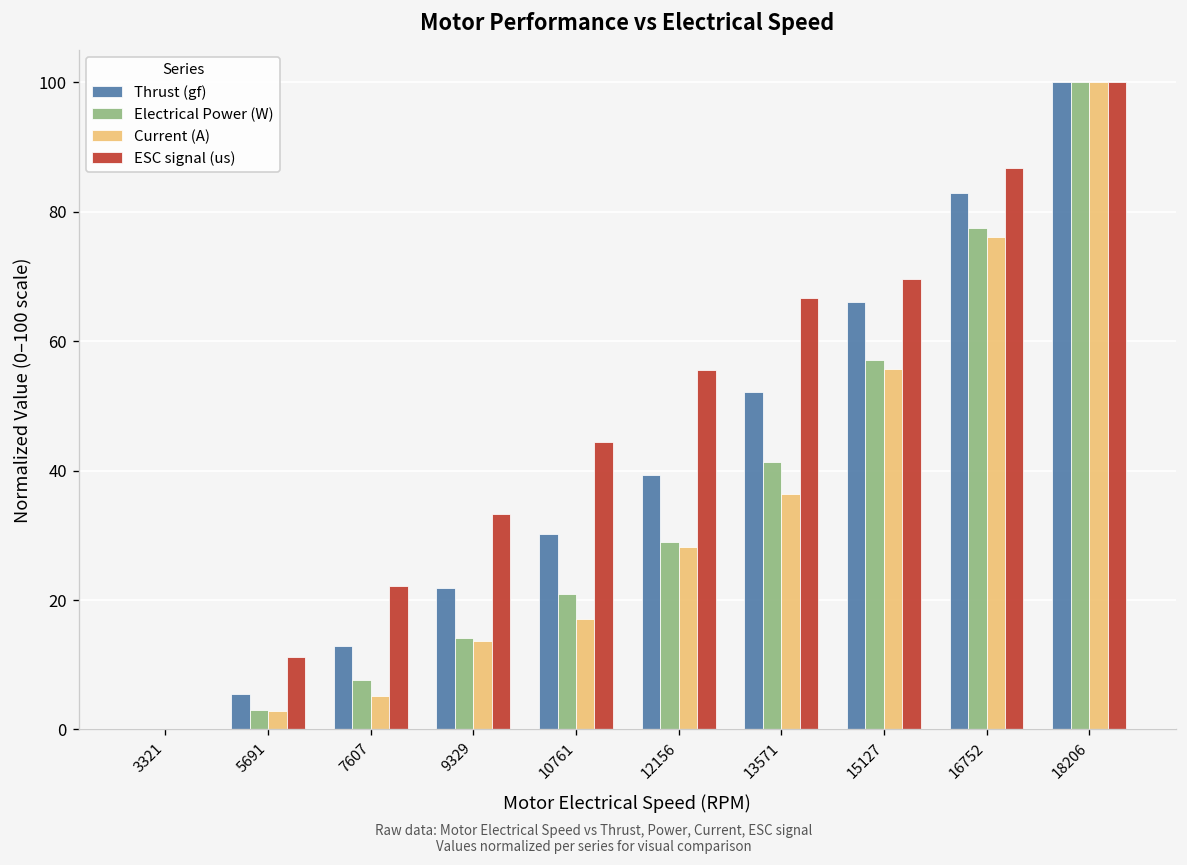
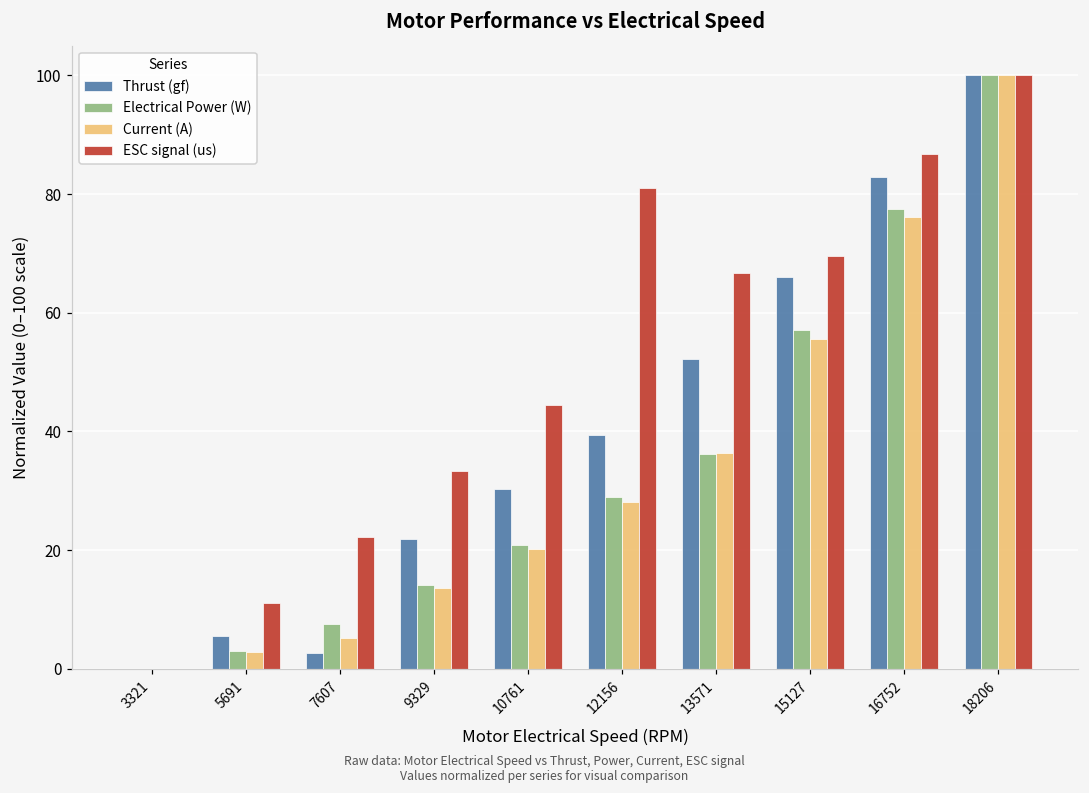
  {
    "Thrust (gf)": {
      "3321": 0,
      "5691": 5,
-     "7607": 13,
+     "7607": 3,
      "9329": 22,
      "10761": 30,
      "12156": 39,
      "13571": 52,
      "15127": 66,
      "16752": 83,
      "18206": 100
    },
    "Electrical Power (W)": {
      "3321": 0,
      "5691": 3,
      "7607": 8,
      "9329": 14,
      "10761": 21,
      "12156": 29,
-     "13571": 41,
+     "13571": 36,
      "15127": 57,
      "16752": 78,
      "18206": 100
    },
    "Current (A)": {
      "3321": 0,
      "5691": 3,
      "7607": 5,
      "9329": 14,
-     "10761": 17,
+     "10761": 20,
      "12156": 28,
      "13571": 36,
      "15127": 56,
      "16752": 76,
      "18206": 100
    },
    "ESC signal (us)": {
      "3321": 0,
      "5691": 11,
      "7607": 22,
      "9329": 33,
      "10761": 44,
-     "12156": 56,
+     "12156": 81,
      "13571": 67,
      "15127": 70,
      "16752": 87,
      "18206": 100
    }
  }
